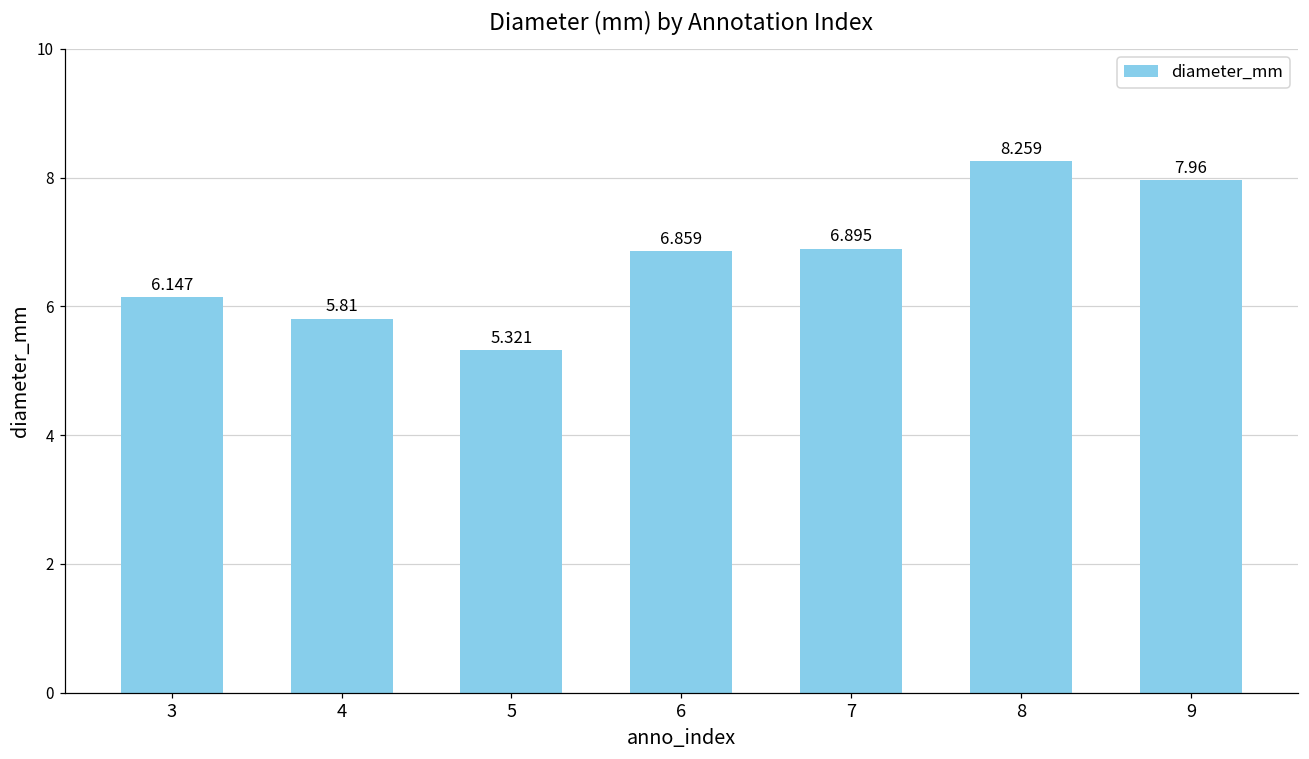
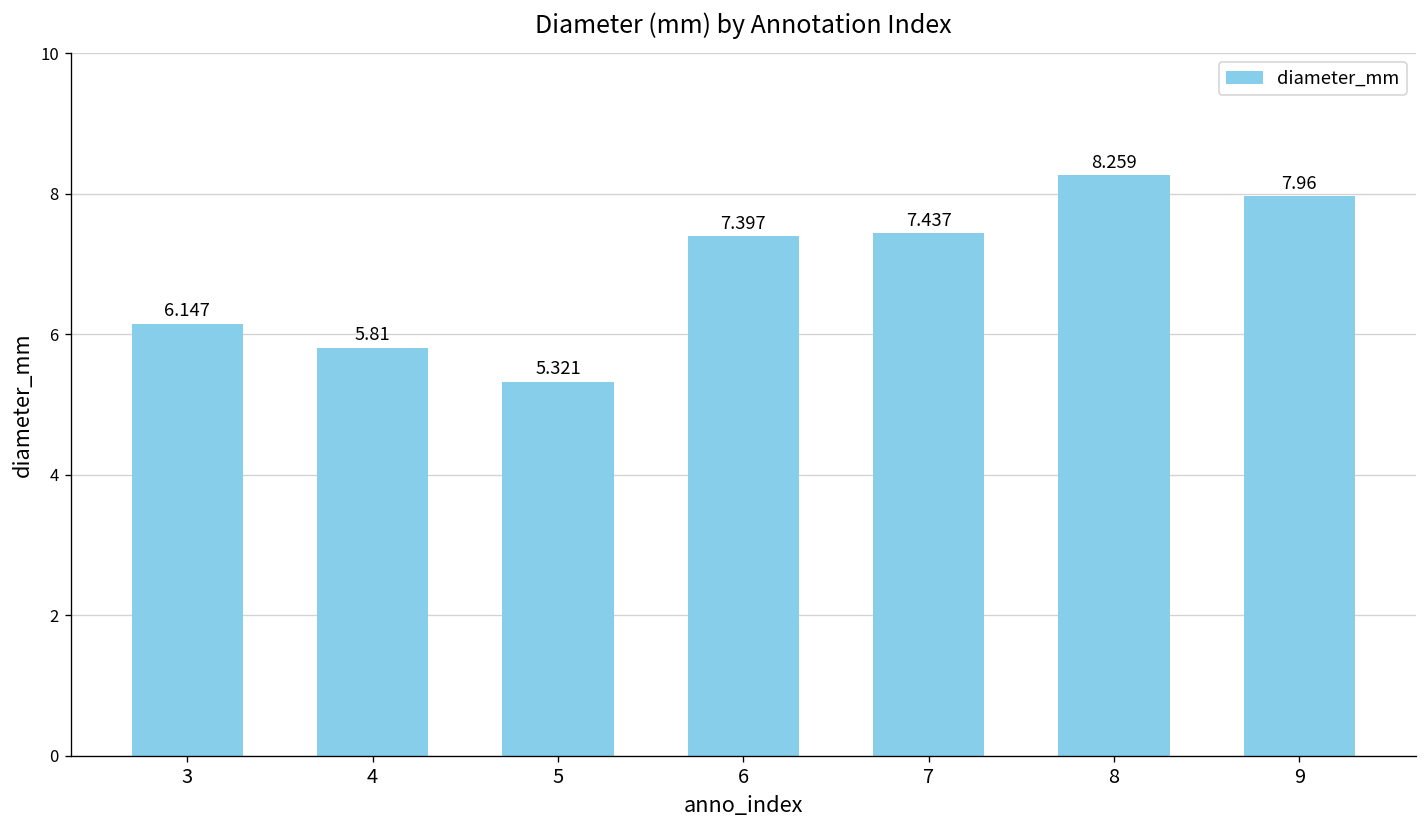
  {
    "3": 6.147,
    "4": 5.81,
    "5": 5.321,
-   "6": 6.859,
-   "7": 6.895,
+   "6": 7.397,
+   "7": 7.437,
    "8": 8.259,
    "9": 7.96
  }
